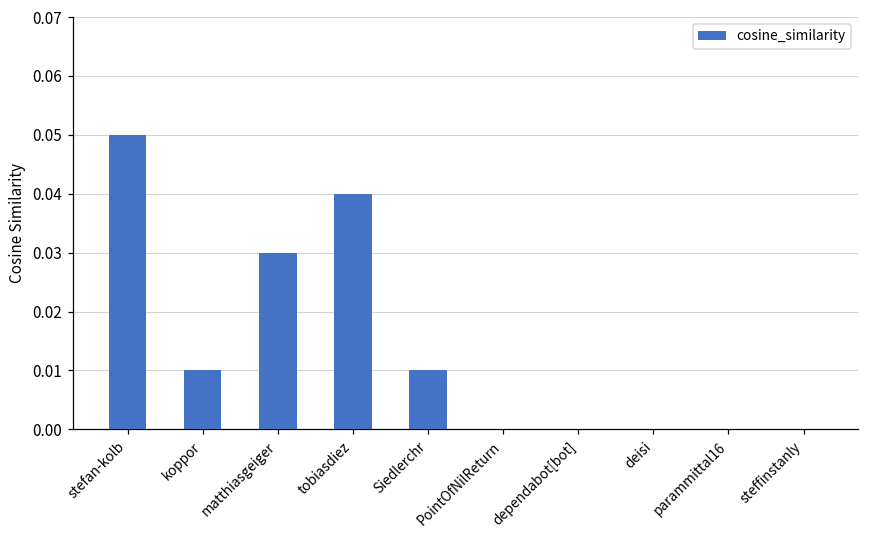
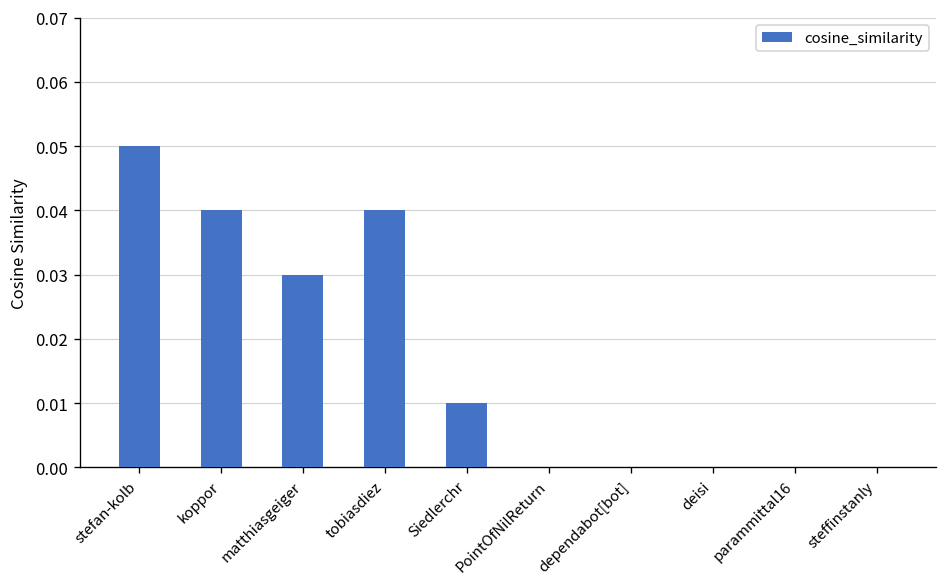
  {
    "stefan-kolb": 0.05,
-   "koppor": 0.01,
+   "koppor": 0.04,
    "matthiasgeiger": 0.03,
    "tobiasdiez": 0.04,
    "Siedlerchr": 0.01,
    "PointOfNilReturn": 0.00,
    "dependabot[bot]": 0.00,
    "deisi": 0.00,
    "parammittal16": 0.00,
    "steffinstanly": 0.00
  }
